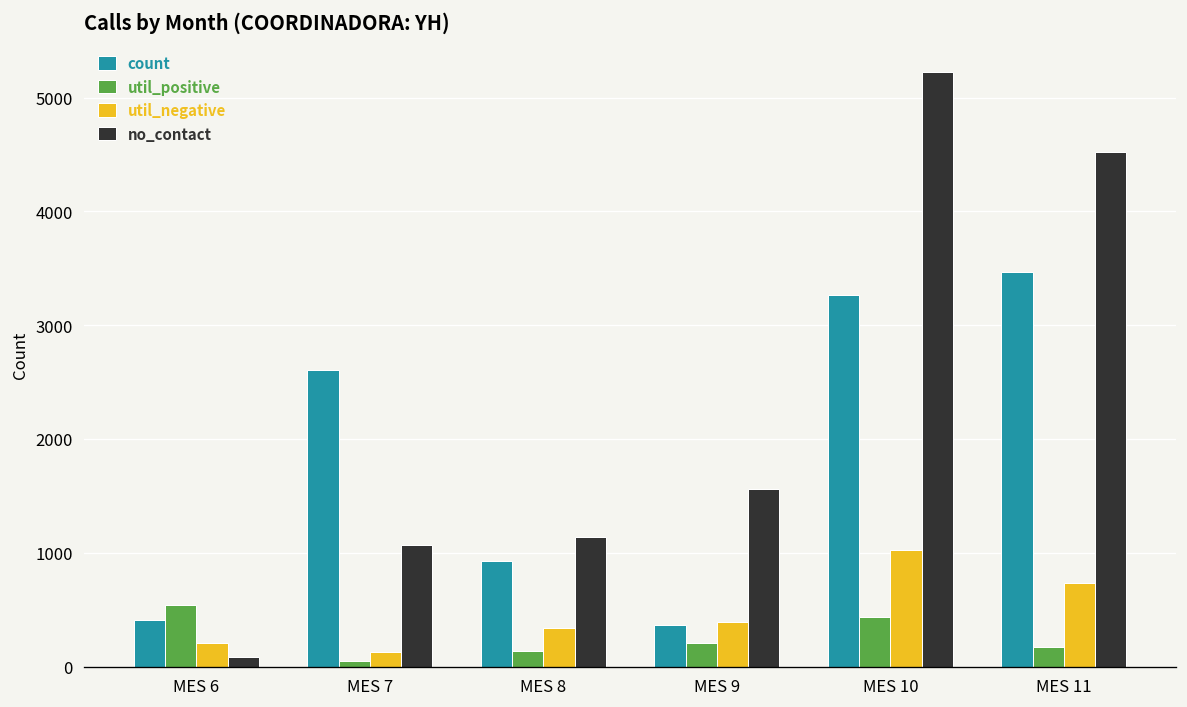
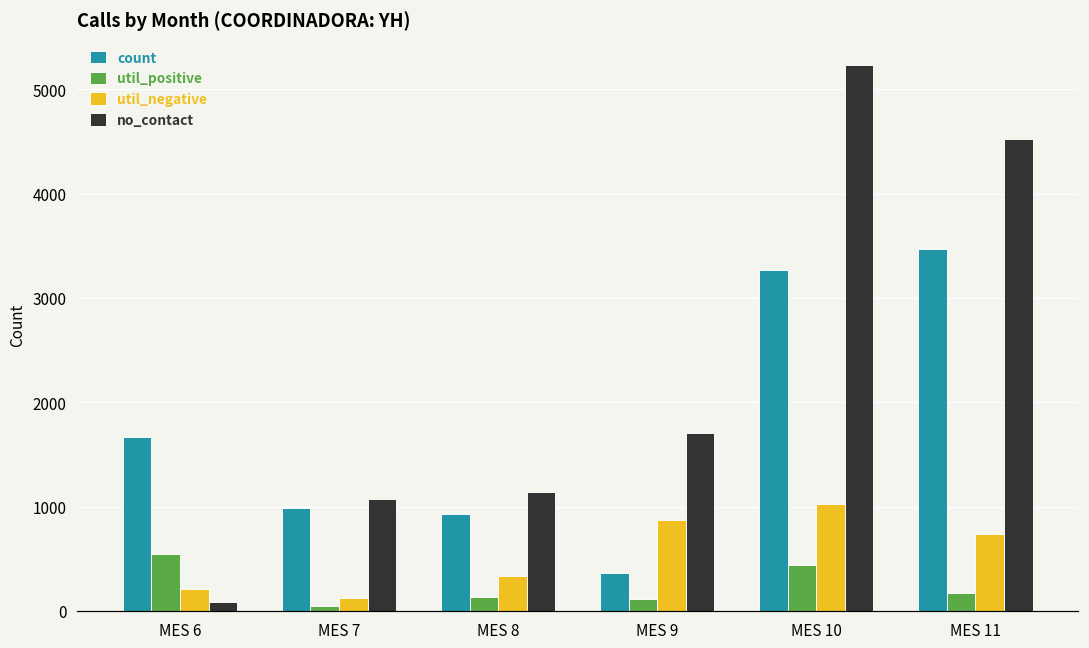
  {
    "count": {
-     "MES 6": 400,
-     "MES 7": 2600,
+     "MES 6": 1700,
+     "MES 7": 1000,
      "MES 8": 900,
      "MES 9": 400,
      "MES 10": 3300,
      "MES 11": 3500
    },
    "util_positive": {
      "MES 6": 500,
      "MES 7": 0,
      "MES 8": 100,
-     "MES 9": 200,
+     "MES 9": 100,
      "MES 10": 400,
      "MES 11": 200
    },
    "util_negative": {
      "MES 6": 200,
      "MES 7": 100,
      "MES 8": 300,
-     "MES 9": 400,
+     "MES 9": 900,
      "MES 10": 1000,
      "MES 11": 700
    },
    "no_contact": {
      "MES 6": 100,
      "MES 7": 1100,
      "MES 8": 1100,
-     "MES 9": 1600,
+     "MES 9": 1700,
      "MES 10": 5200,
      "MES 11": 4500
    }
  }
